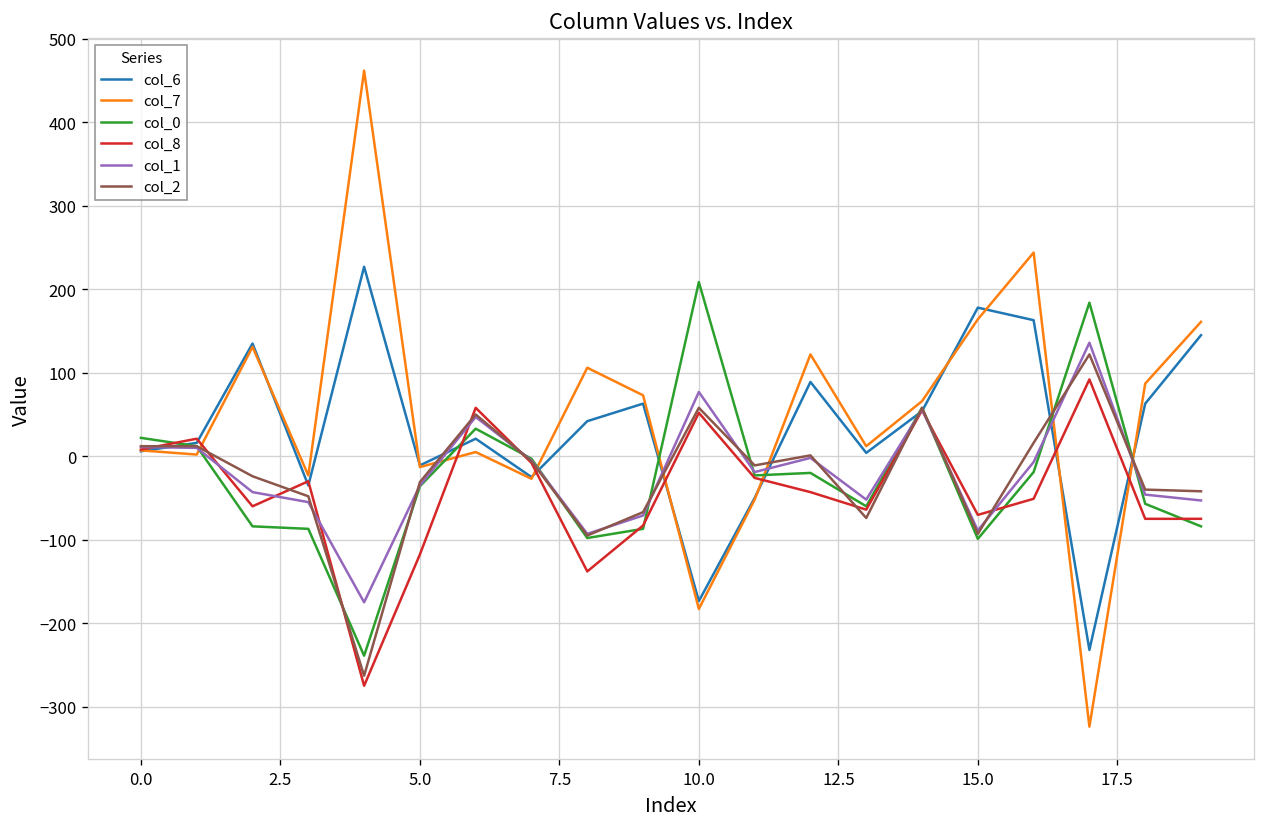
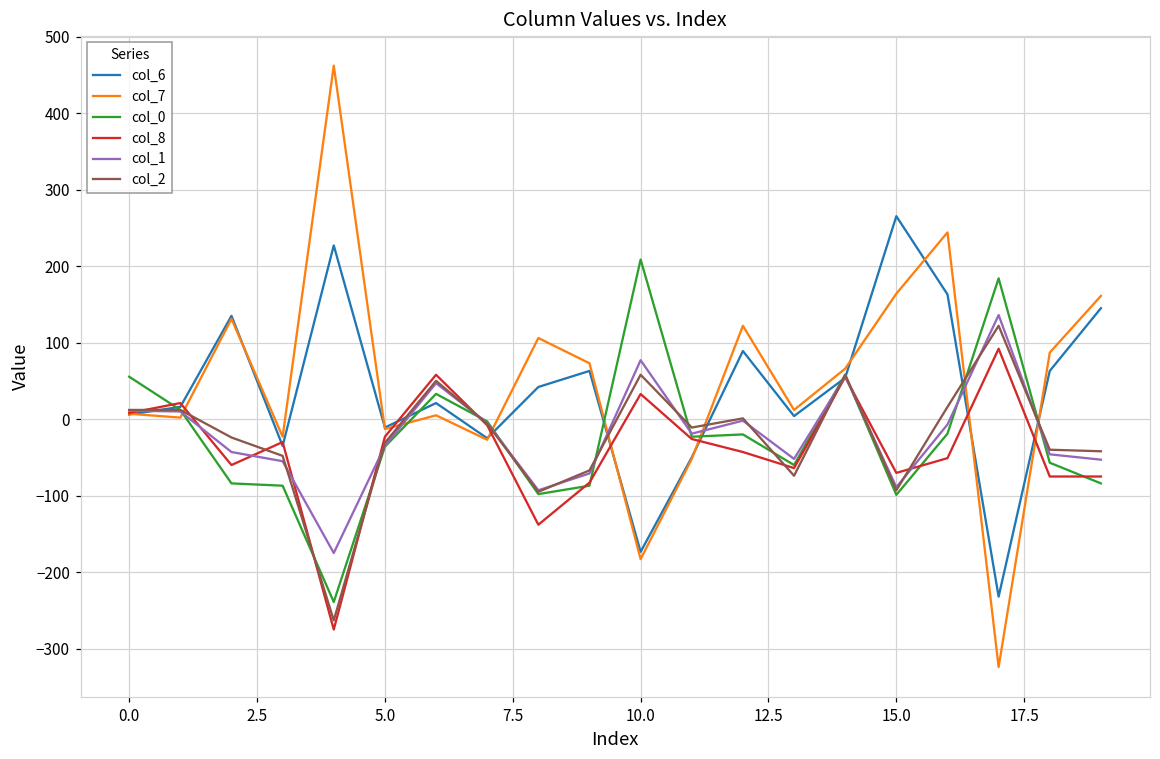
  {
    "col_6": {
      "10.0": -170,
-     "15.0": 180
+     "15.0": 270
    },
    "col_7": {
      "10.0": -180,
      "15.0": 160
    },
    "col_0": {
-     "0.0": 20,
+     "0.0": 60,
      "10.0": 210,
      "15.0": -100
    },
    "col_8": {
-     "5.0": -120,
-     "10.0": 50,
+     "5.0": -20,
+     "10.0": 30,
      "15.0": -70
    },
    "col_1": {
      "10.0": 80,
      "15.0": -90
    },
    "col_2": {
      "5.0": -30,
      "10.0": 60,
      "15.0": -90
    }
  }
